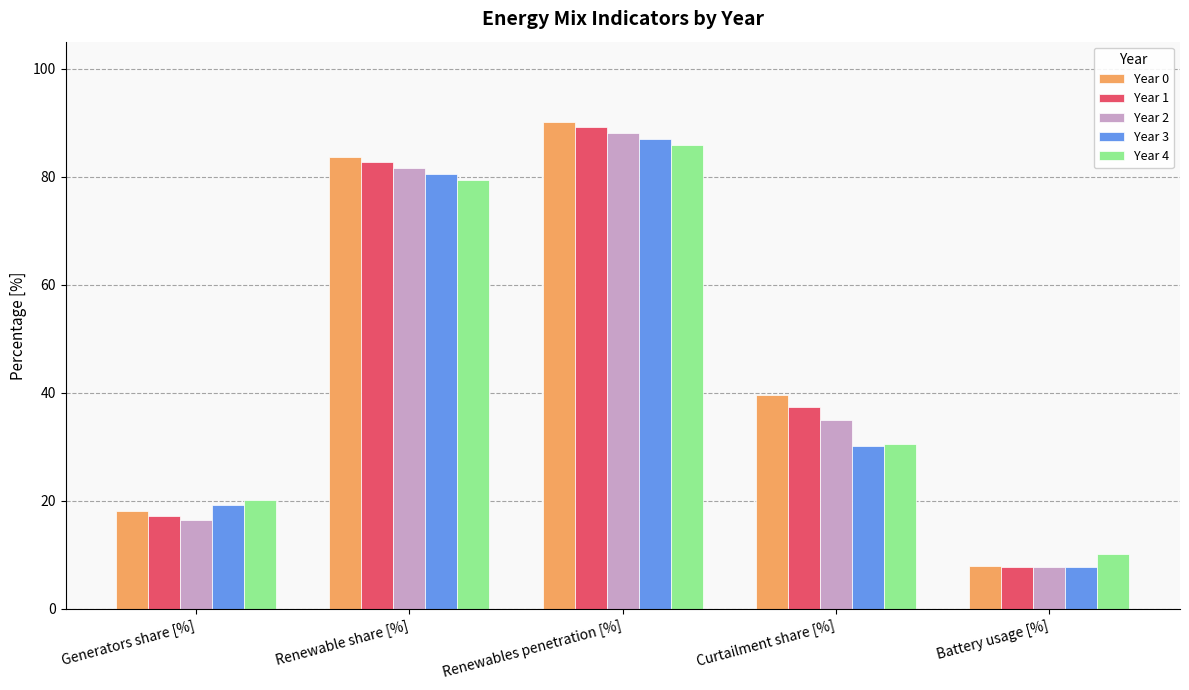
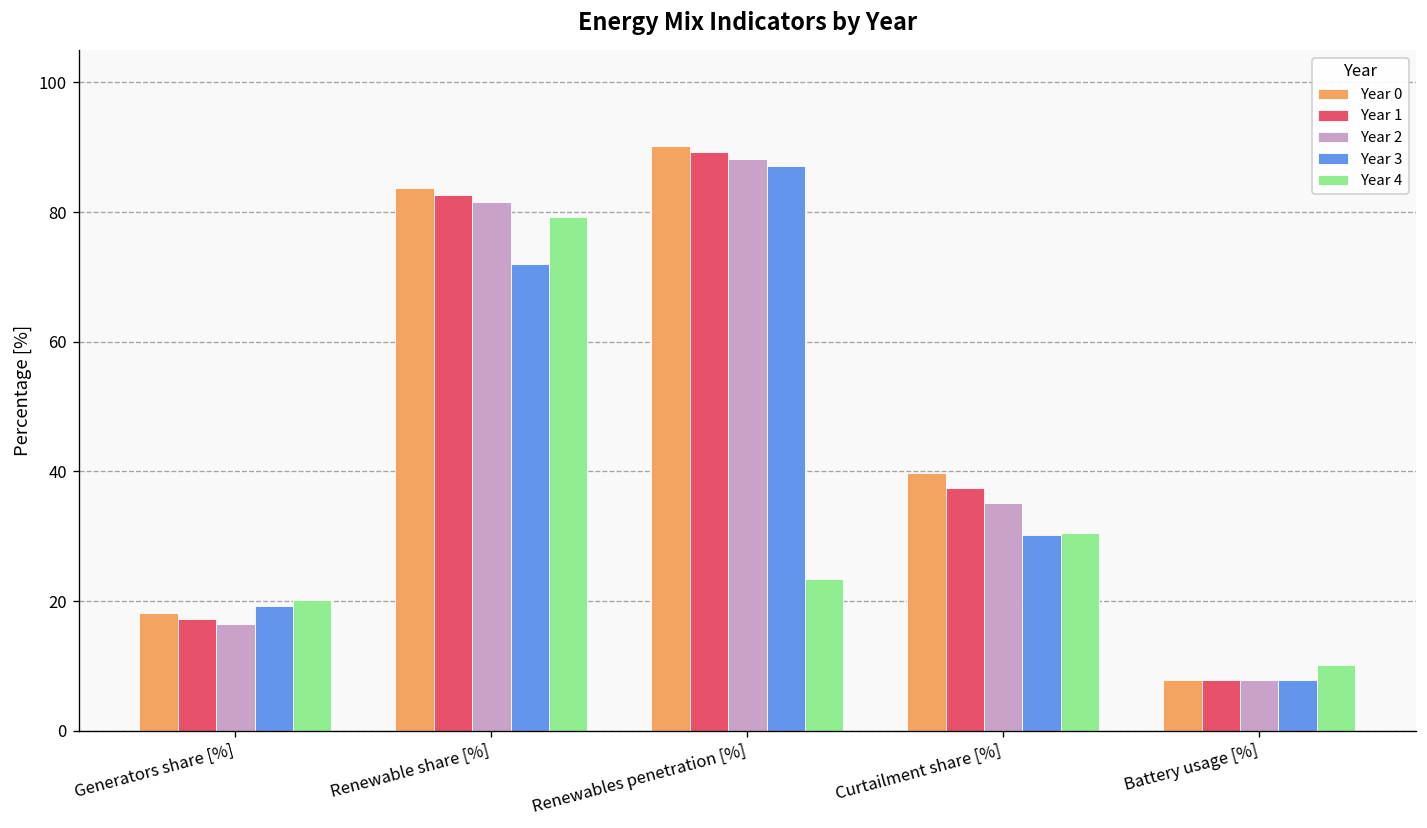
  {
    "Year 0": {
      "Generators share [%]": 18,
      "Renewable share [%]": 84,
      "Renewables penetration [%]": 90,
      "Curtailment share [%]": 40,
      "Battery usage [%]": 8
    },
    "Year 1": {
      "Generators share [%]": 17,
      "Renewable share [%]": 83,
      "Renewables penetration [%]": 89,
      "Curtailment share [%]": 37,
      "Battery usage [%]": 8
    },
    "Year 2": {
      "Generators share [%]": 16,
      "Renewable share [%]": 82,
      "Renewables penetration [%]": 88,
      "Curtailment share [%]": 35,
      "Battery usage [%]": 8
    },
    "Year 3": {
      "Generators share [%]": 19,
-     "Renewable share [%]": 80,
+     "Renewable share [%]": 72,
      "Renewables penetration [%]": 87,
      "Curtailment share [%]": 30,
      "Battery usage [%]": 8
    },
    "Year 4": {
      "Generators share [%]": 20,
      "Renewable share [%]": 79,
-     "Renewables penetration [%]": 86,
+     "Renewables penetration [%]": 23,
      "Curtailment share [%]": 30,
      "Battery usage [%]": 10
    }
  }
